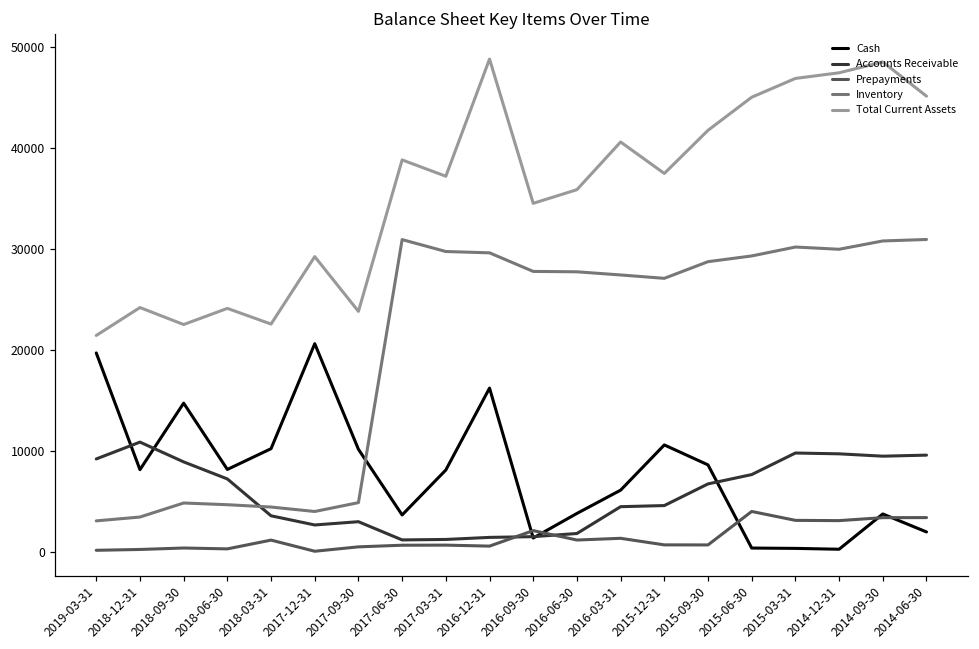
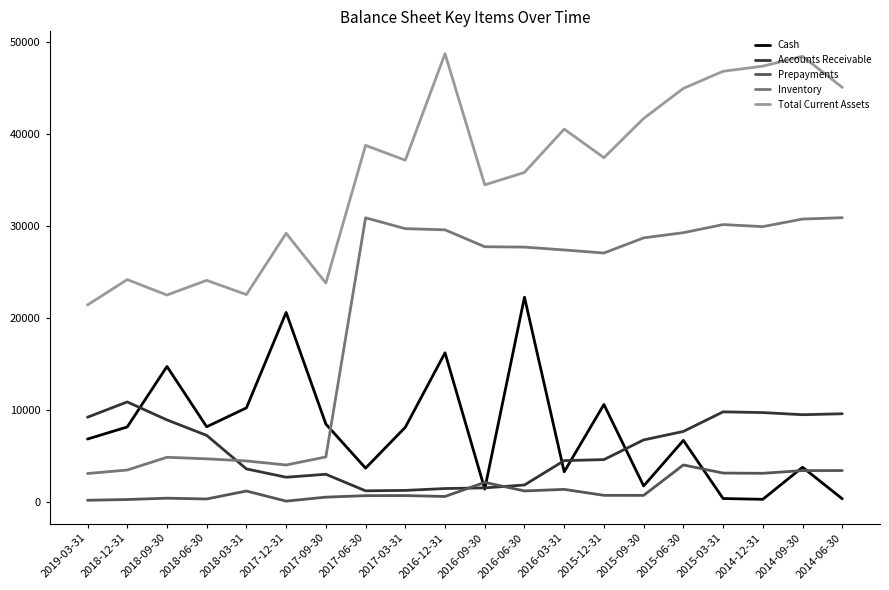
  {
    "Cash": {
-     "2019-03-31": 20000,
+     "2019-03-31": 7000,
      "2018-12-31": 8000,
      "2018-09-30": 15000,
      "2018-06-30": 8000,
      "2018-03-31": 10000,
      "2017-12-31": 21000,
-     "2017-09-30": 10000,
+     "2017-09-30": 8000,
      "2017-06-30": 4000,
      "2017-03-31": 8000,
      "2016-12-31": 16000,
-     "2016-06-30": 4000,
-     "2016-03-31": 6000,
+     "2016-06-30": 22000,
+     "2016-03-31": 3000,
      "2015-12-31": 11000,
-     "2015-09-30": 9000,
-     "2015-06-30": 0,
+     "2015-09-30": 2000,
+     "2015-06-30": 7000,
      "2015-03-31": 0,
      "2014-12-31": 0,
      "2014-09-30": 4000,
-     "2014-06-30": 2000
+     "2014-06-30": 0
    }
  }
